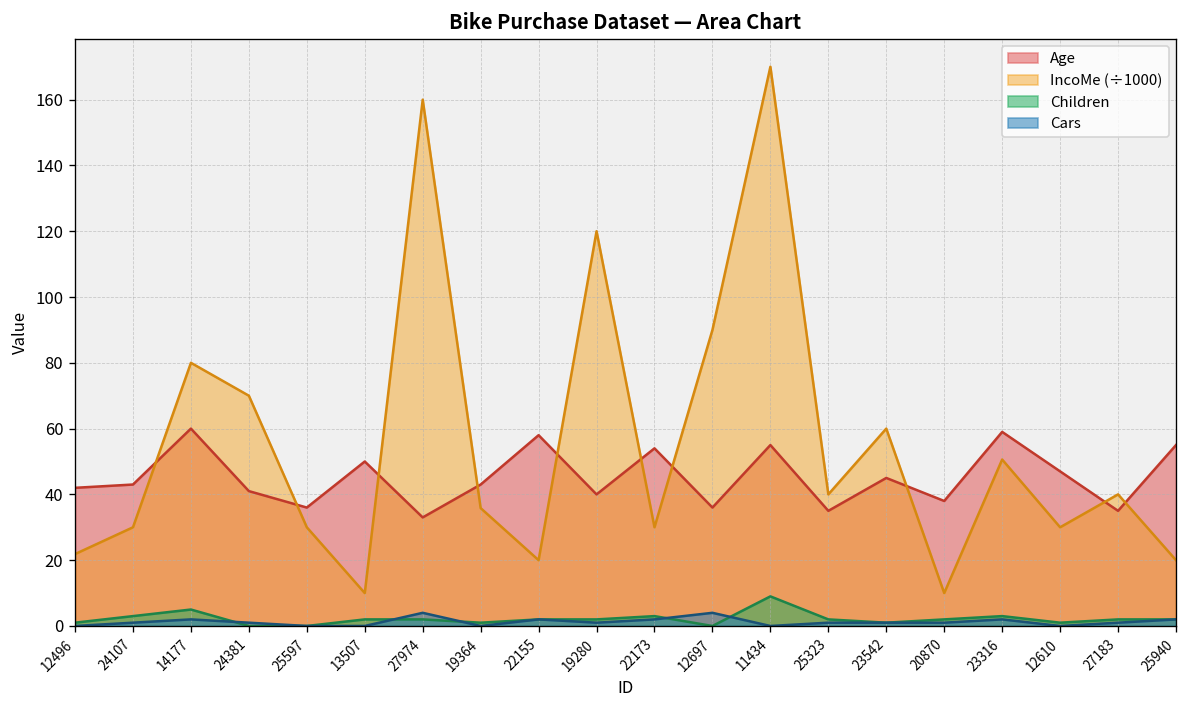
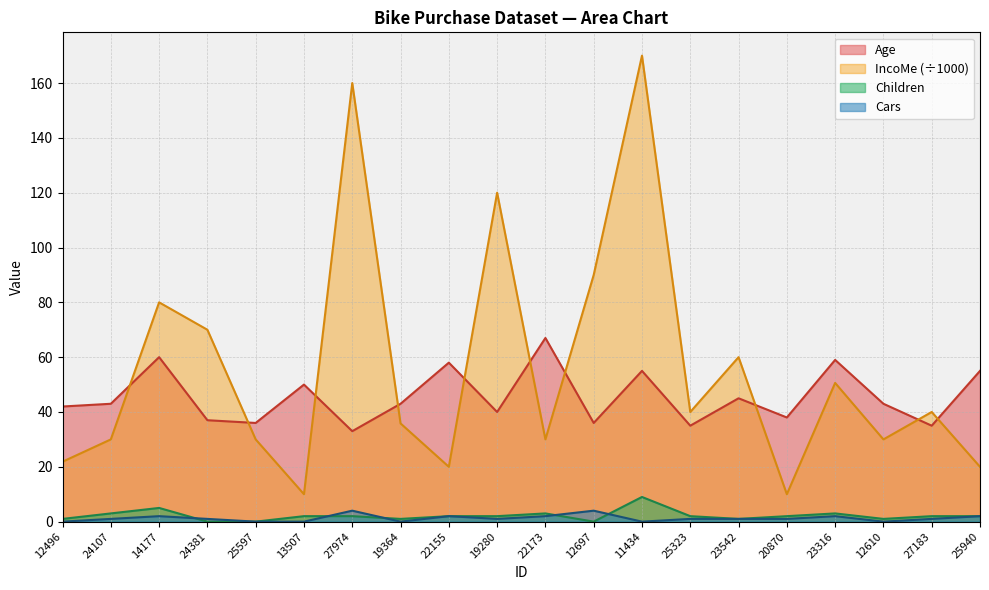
  {
    "Age": {
      "12496": 42,
      "24107": 43,
      "14177": 60,
-     "24381": 41,
+     "24381": 37,
      "25597": 36,
      "13507": 50,
      "27974": 33,
      "19364": 43,
      "22155": 58,
      "19280": 40,
-     "22173": 54,
+     "22173": 67,
      "12697": 36,
      "11434": 55,
      "25323": 35,
      "23542": 45,
      "20870": 38,
      "23316": 59,
-     "12610": 47,
+     "12610": 43,
      "27183": 35,
      "25940": 55
    },
    "IncoMe (÷1000)": {
      "12496": 22,
      "24107": 30,
      "14177": 80,
      "24381": 70,
      "25597": 30,
      "13507": 10,
      "27974": 160,
      "19364": 36,
      "22155": 20,
      "19280": 120,
      "22173": 30,
      "12697": 90,
      "11434": 170,
      "25323": 40,
      "23542": 60,
      "20870": 10,
      "23316": 51,
      "12610": 30,
      "27183": 40,
      "25940": 20
    },
    "Children": {
      "12496": 1,
      "24107": 3,
      "14177": 5,
      "24381": 0,
      "13507": 2,
      "27974": 2,
      "19364": 1,
      "19280": 2,
      "22173": 3,
      "12697": 0,
      "11434": 9,
      "25323": 2,
      "20870": 2,
      "23316": 3,
      "12610": 1,
      "27183": 2
    },
    "Cars": {
      "12496": 0,
      "24107": 1,
      "14177": 2,
      "24381": 1,
      "13507": 0,
      "27974": 4,
      "19364": 0,
      "19280": 1,
      "22173": 2,
      "12697": 4,
      "11434": 0,
      "25323": 1,
      "20870": 1,
      "23316": 2,
      "12610": 0,
      "27183": 1
    }
  }
